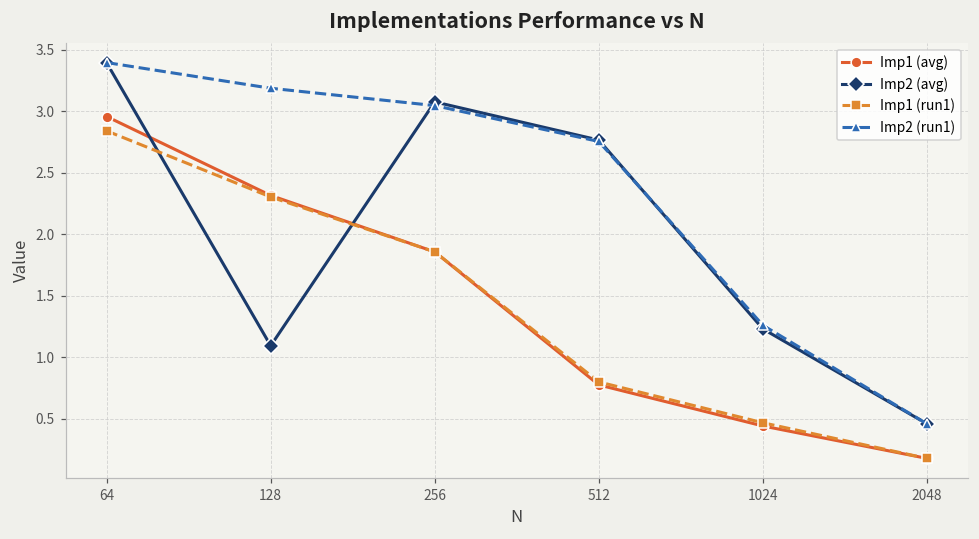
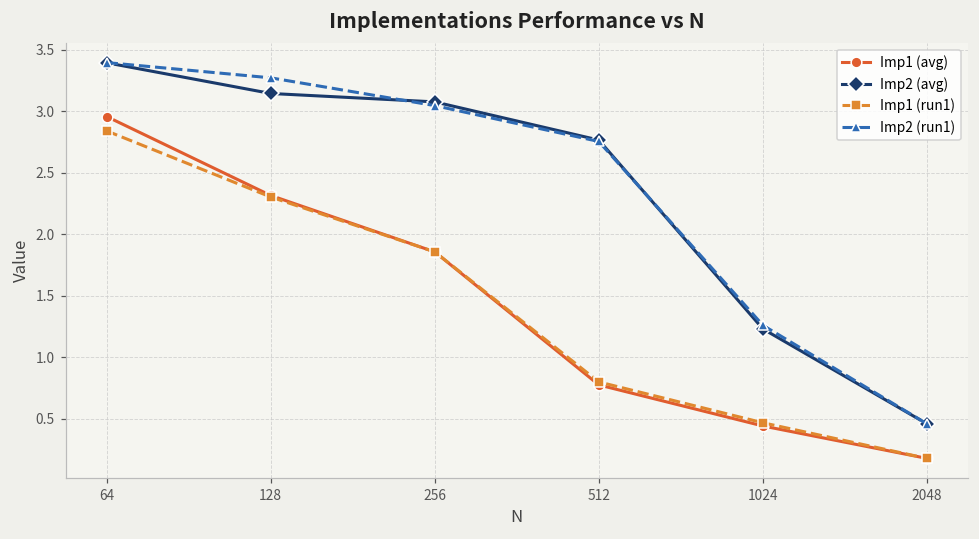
  {
    "Imp2 (avg)": {
-     "128": 1.09,
+     "128": 3.14,
      "256": 3.08,
      "1024": 1.23
    },
    "Imp2 (run1)": {
-     "128": 3.19,
+     "128": 3.27,
      "256": 3.05,
      "1024": 1.26
    }
  }
